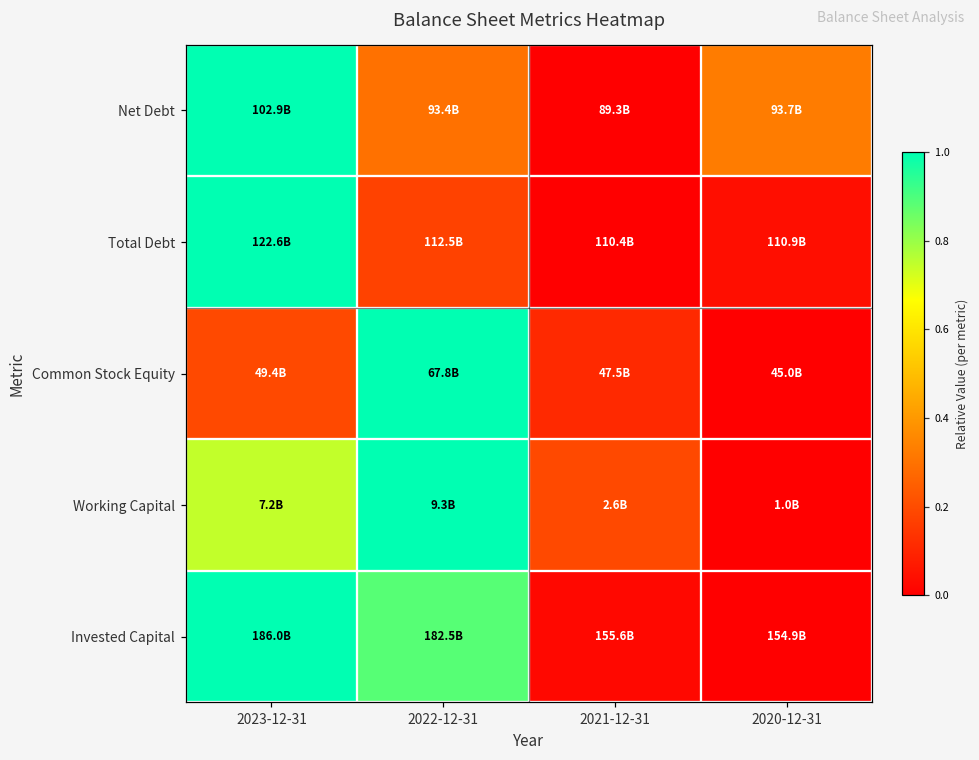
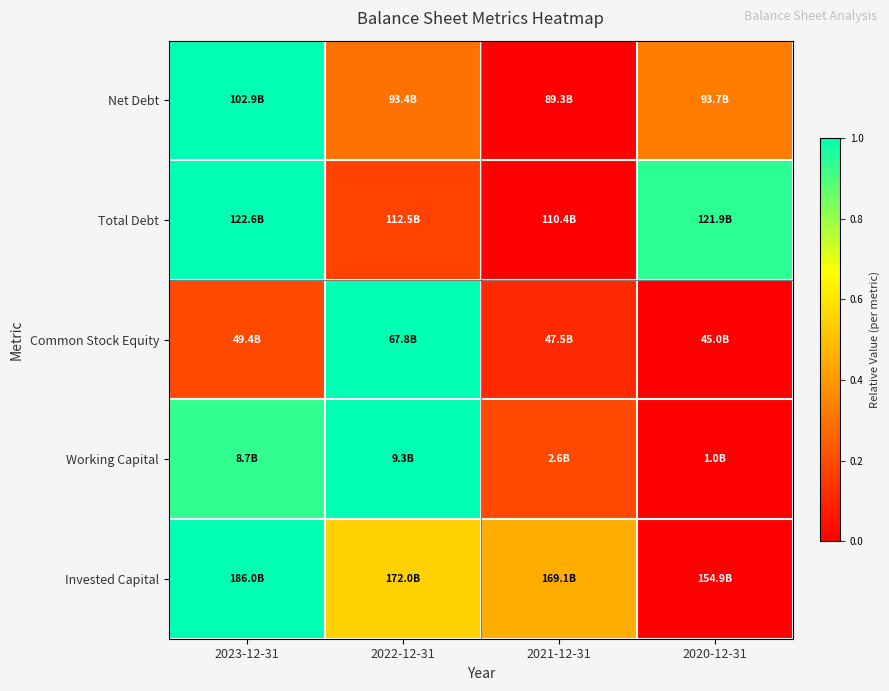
  {
    "Net Debt": {
      "2023-12-31": "102.9B",
      "2022-12-31": "93.4B",
      "2021-12-31": "89.3B",
      "2020-12-31": "93.7B"
    },
    "Total Debt": {
      "2023-12-31": "122.6B",
      "2022-12-31": "112.5B",
      "2021-12-31": "110.4B",
-     "2020-12-31": "110.9B"
+     "2020-12-31": "121.9B"
    },
    "Common Stock Equity": {
      "2023-12-31": "49.4B",
      "2022-12-31": "67.8B",
      "2021-12-31": "47.5B",
      "2020-12-31": "45.0B"
    },
    "Working Capital": {
-     "2023-12-31": "7.2B",
+     "2023-12-31": "8.7B",
      "2022-12-31": "9.3B",
      "2021-12-31": "2.6B",
      "2020-12-31": "1.0B"
    },
    "Invested Capital": {
      "2023-12-31": "186.0B",
-     "2022-12-31": "182.5B",
-     "2021-12-31": "155.6B",
+     "2022-12-31": "172.0B",
+     "2021-12-31": "169.1B",
      "2020-12-31": "154.9B"
    }
  }
